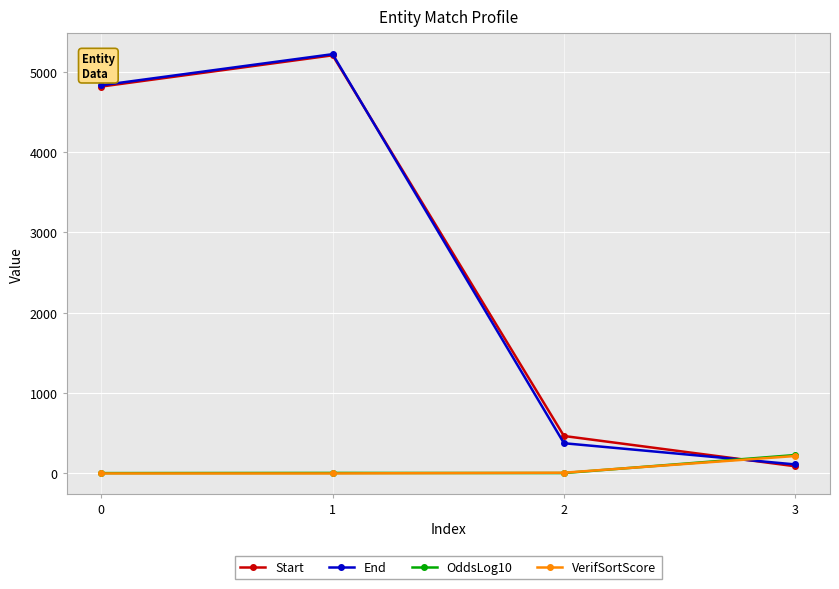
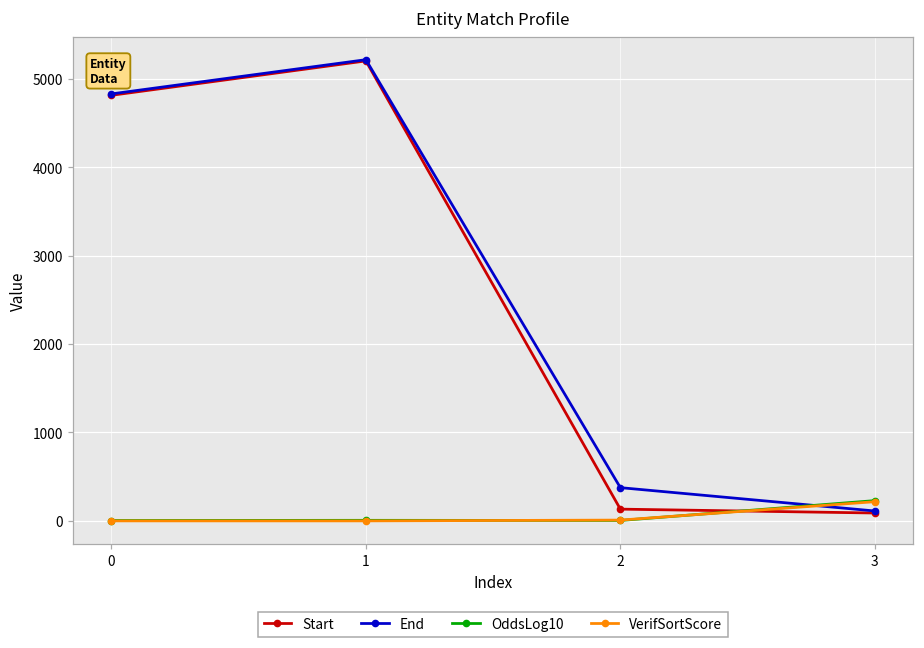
  {
    "Start": {
-     "2": 500
+     "2": 100
    },
    "End": {
      "2": 400
    }
  }
